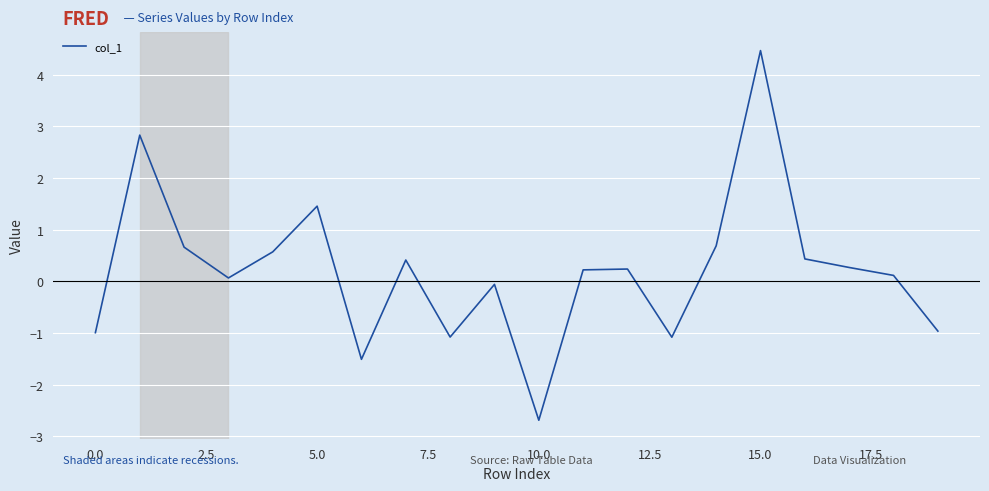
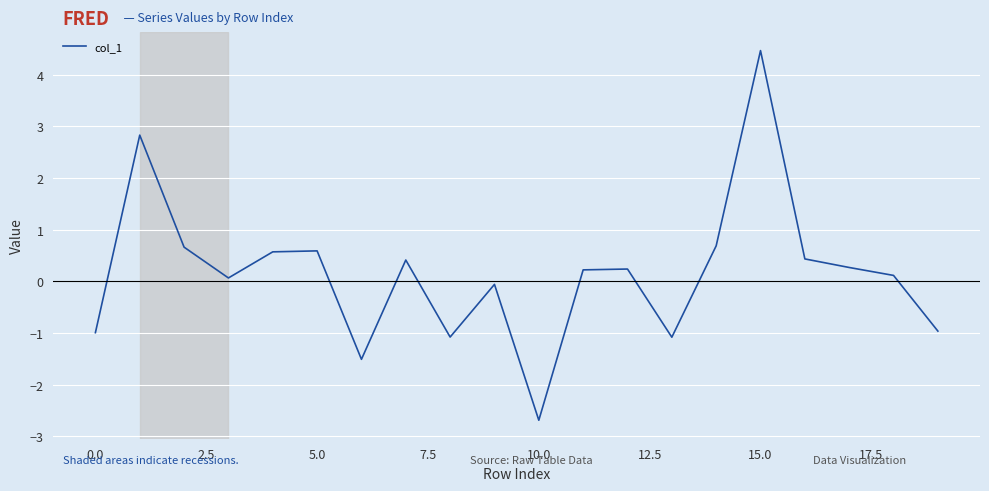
  {
    "0.0": -1.0,
-   "5.0": 1.5,
+   "5.0": 0.6,
    "10.0": -2.7,
    "15.0": 4.5
  }
